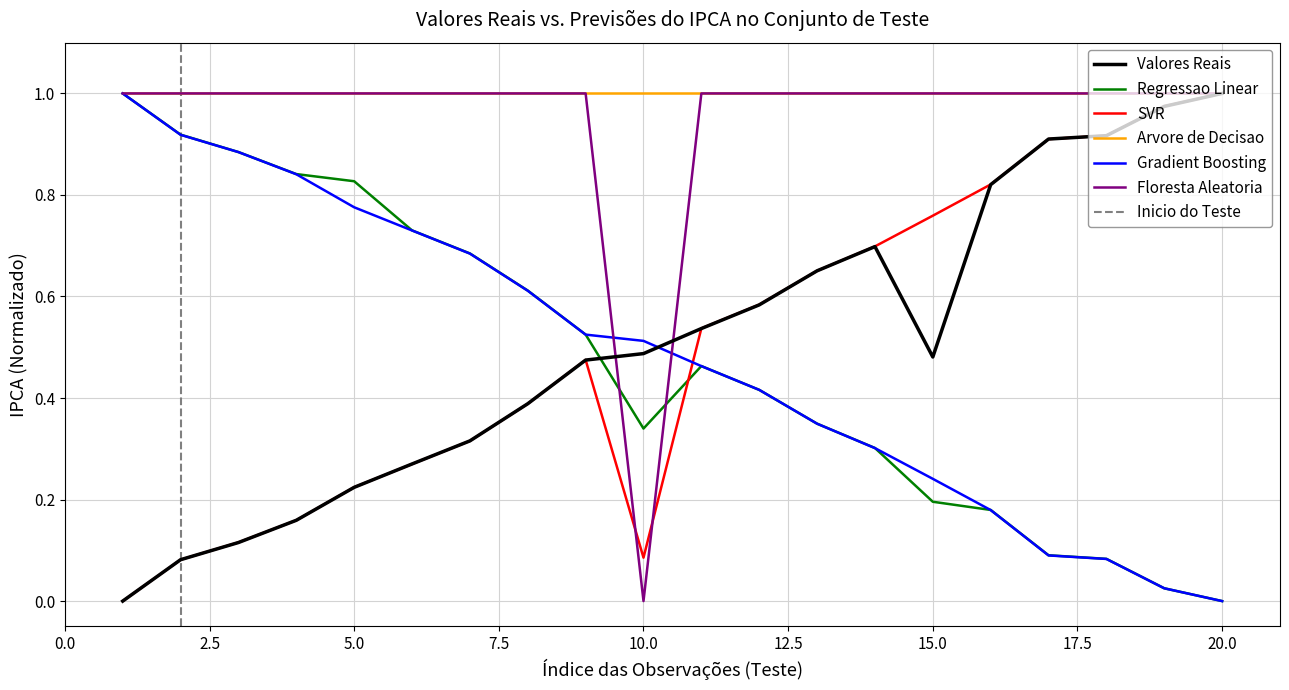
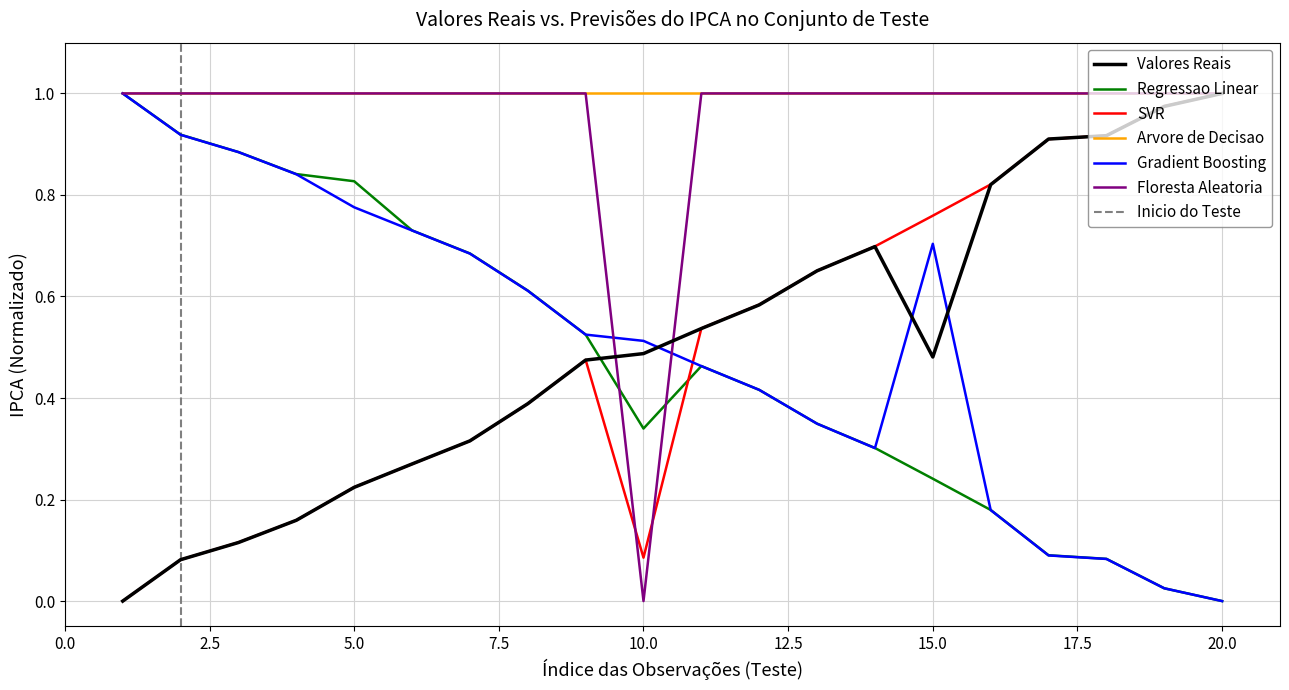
  {
    "Valores Reais": {
      "10.0": 0.49,
      "15.0": 0.48
    },
    "Regressao Linear": {
      "5.0": 0.83,
      "10.0": 0.34,
-     "15.0": 0.20
+     "15.0": 0.24
    },
    "SVR": {
      "10.0": 0.09,
      "15.0": 0.76
    },
    "Arvore de Decisao": {
      "10.0": 1.00
    },
    "Gradient Boosting": {
      "5.0": 0.78,
      "10.0": 0.51,
-     "15.0": 0.24
+     "15.0": 0.70
    },
    "Floresta Aleatoria": {
      "10.0": 0.00
    }
  }
